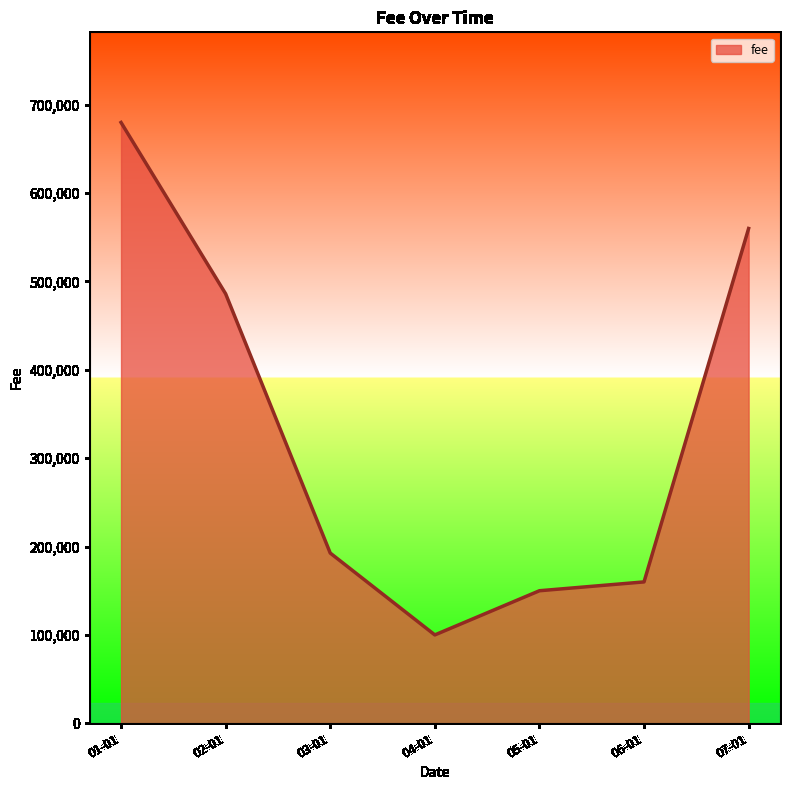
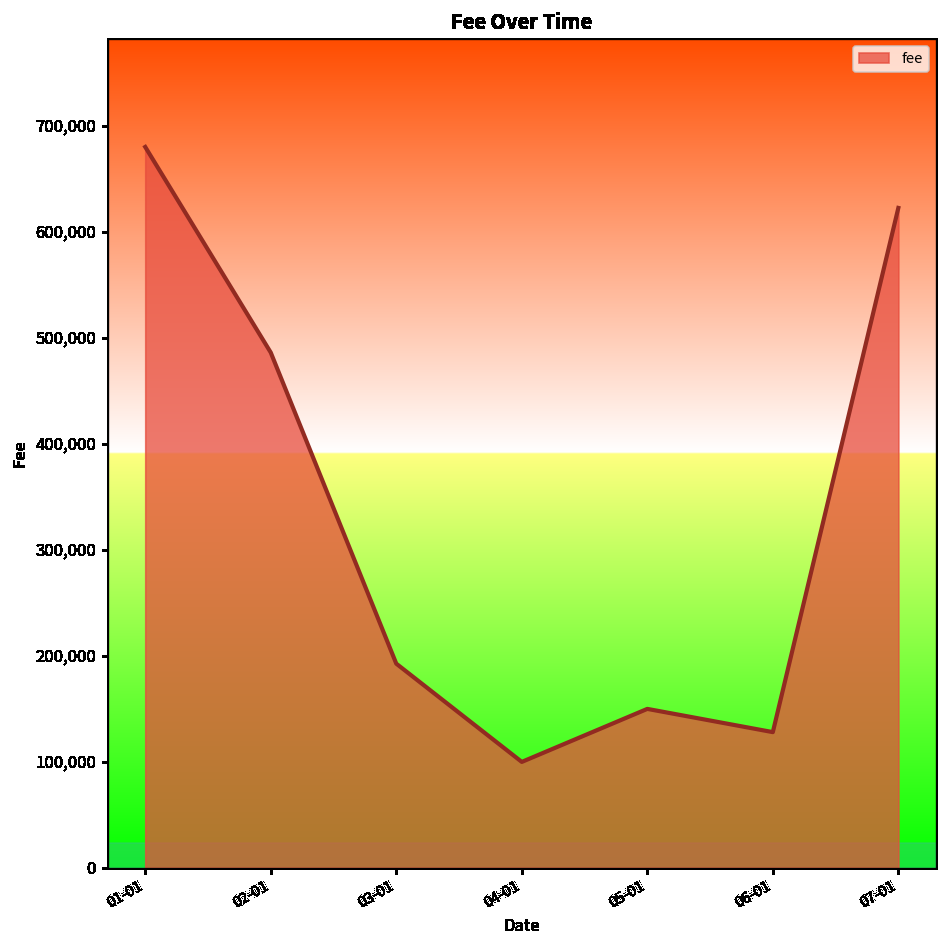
  {
    "01-01": "680,000",
    "02-01": "490,000",
    "03-01": "190,000",
    "04-01": "100,000",
    "05-01": "150,000",
-   "06-01": "160,000",
-   "07-01": "560,000"
+   "06-01": "130,000",
+   "07-01": "620,000"
  }
